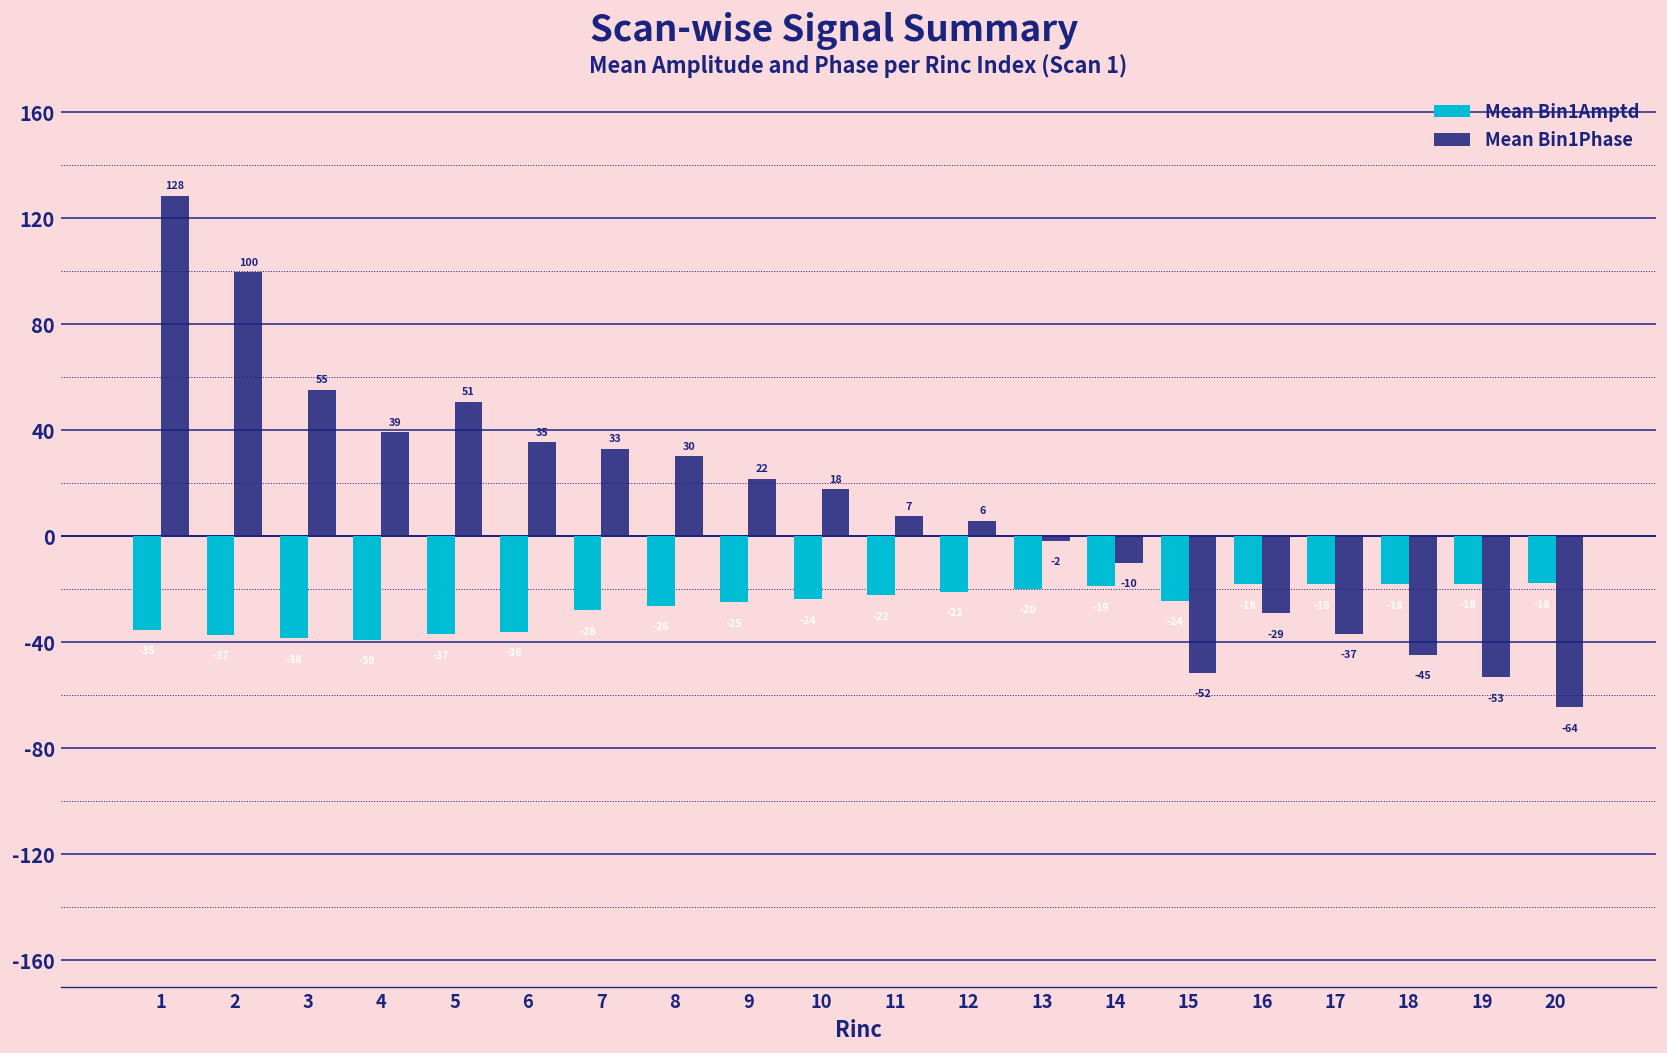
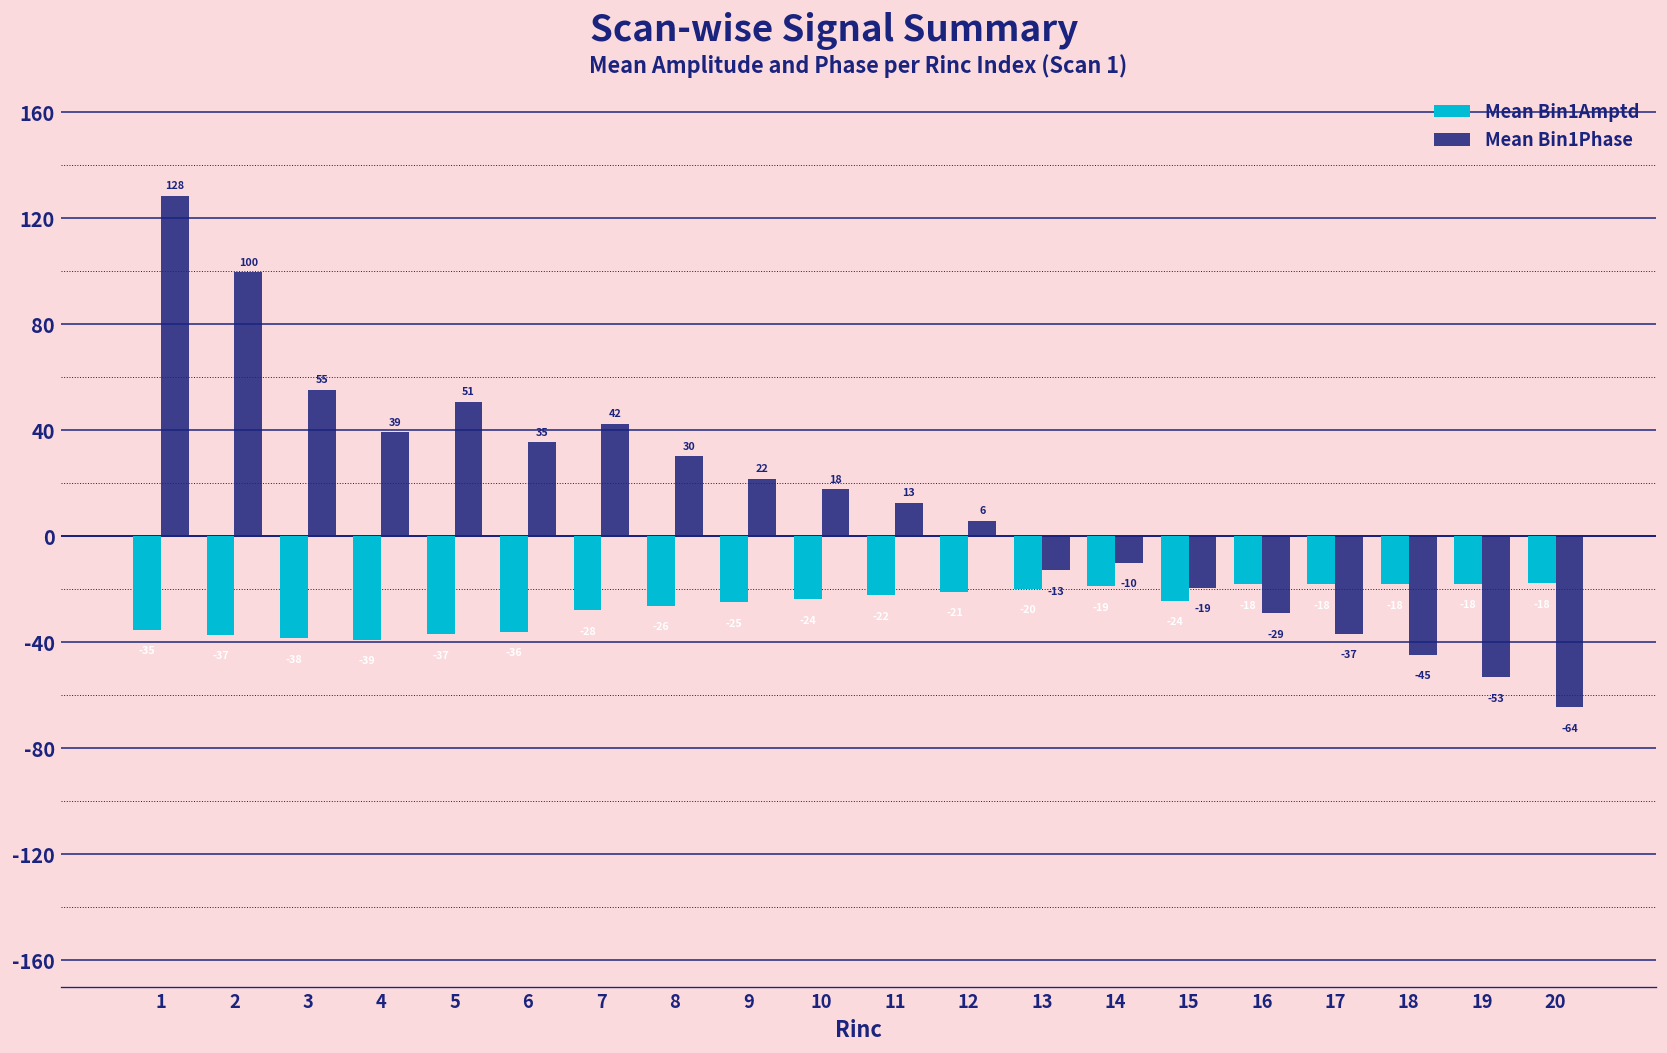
  {
    "Mean Bin1Amptd": {
      "1": -35,
      "2": -37,
      "3": -38,
      "4": -39,
      "5": -37,
      "6": -36,
      "7": -28,
      "8": -26,
      "9": -25,
      "10": -24,
      "11": -22,
      "12": -21,
      "13": -20,
      "14": -19,
      "15": -24,
      "16": -18,
      "17": -18,
      "18": -18,
      "19": -18,
      "20": -18
    },
    "Mean Bin1Phase": {
      "1": 128,
      "2": 100,
      "3": 55,
      "4": 39,
      "5": 51,
      "6": 35,
-     "7": 33,
+     "7": 42,
      "8": 30,
      "9": 22,
      "10": 18,
-     "11": 7,
+     "11": 13,
      "12": 6,
-     "13": -2,
+     "13": -13,
      "14": -10,
-     "15": -52,
+     "15": -19,
      "16": -29,
      "17": -37,
      "18": -45,
      "19": -53,
      "20": -64
    }
  }
